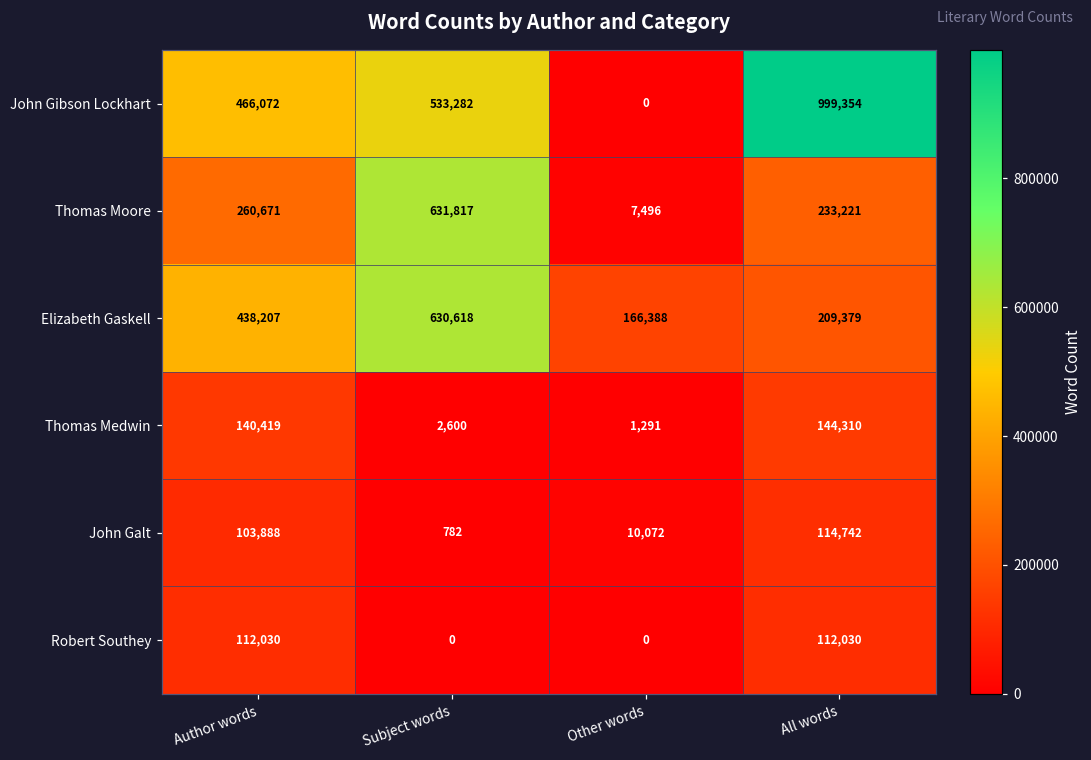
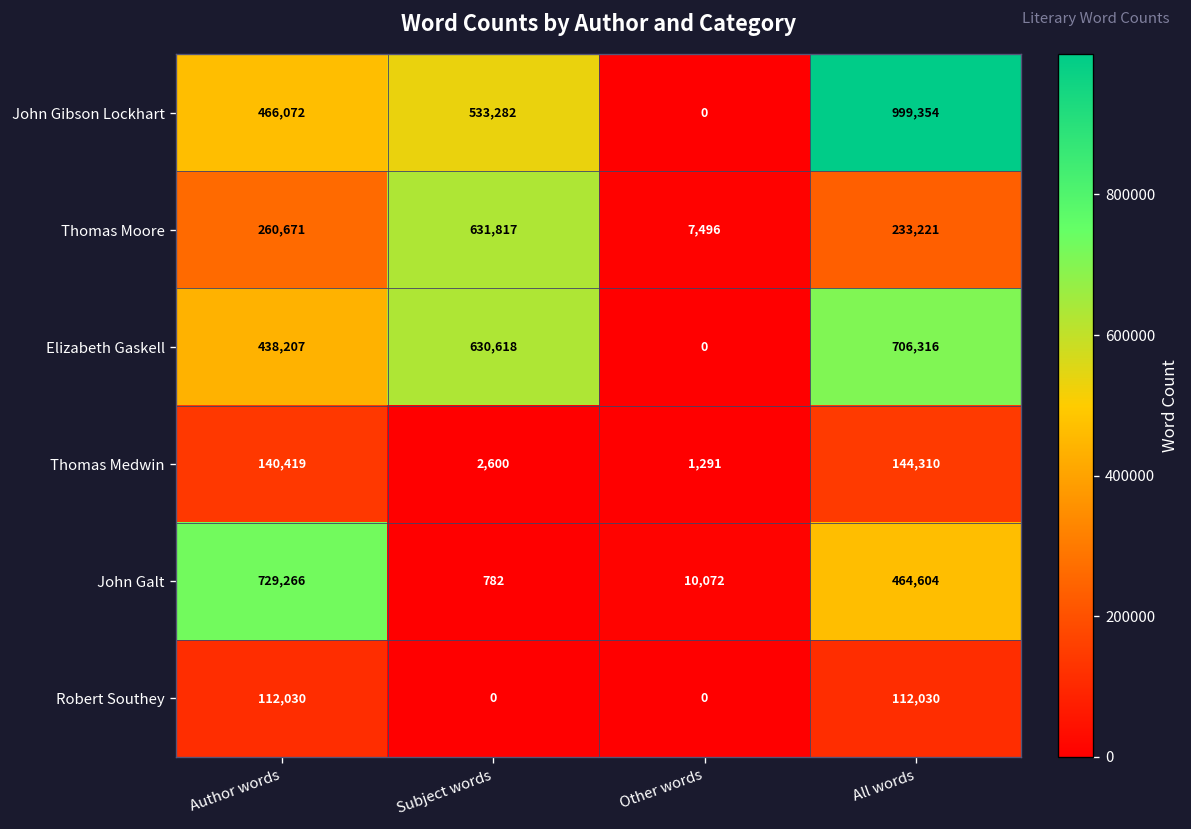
  {
    "John Gibson Lockhart": {
      "Author words": "466,072",
      "Subject words": "533,282",
      "Other words": "0",
      "All words": "999,354"
    },
    "Thomas Moore": {
      "Author words": "260,671",
      "Subject words": "631,817",
      "Other words": "7,496",
      "All words": "233,221"
    },
    "Elizabeth Gaskell": {
      "Author words": "438,207",
      "Subject words": "630,618",
-     "Other words": "166,388",
-     "All words": "209,379"
+     "Other words": "0",
+     "All words": "706,316"
    },
    "Thomas Medwin": {
      "Author words": "140,419",
      "Subject words": "2,600",
      "Other words": "1,291",
      "All words": "144,310"
    },
    "John Galt": {
-     "Author words": "103,888",
+     "Author words": "729,266",
      "Subject words": "782",
      "Other words": "10,072",
-     "All words": "114,742"
+     "All words": "464,604"
    },
    "Robert Southey": {
      "Author words": "112,030",
      "Subject words": "0",
      "Other words": "0",
      "All words": "112,030"
    }
  }
